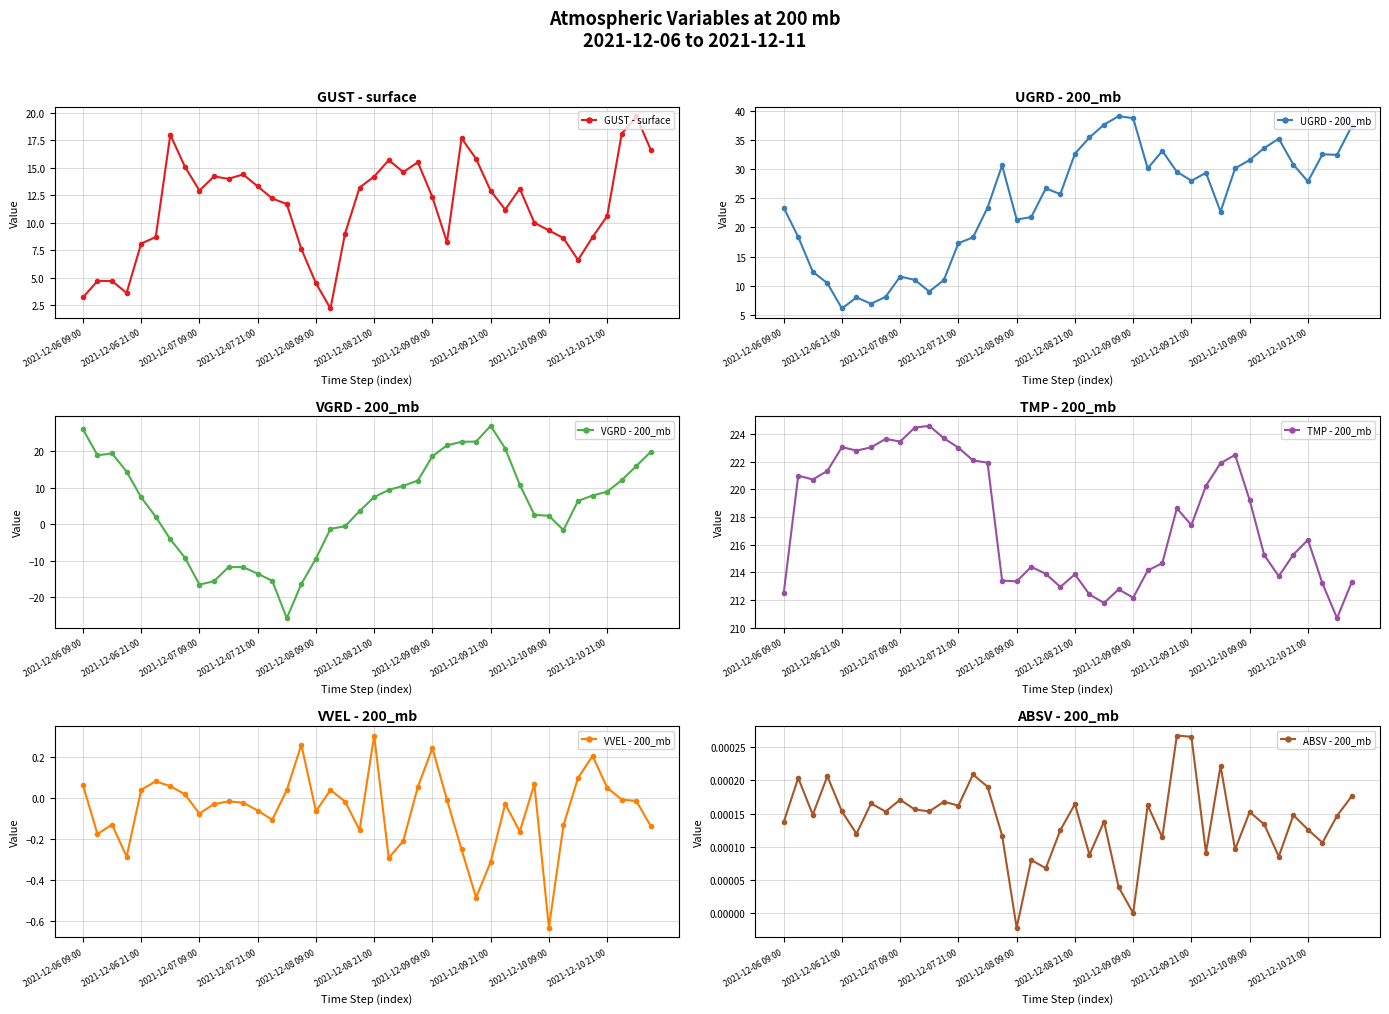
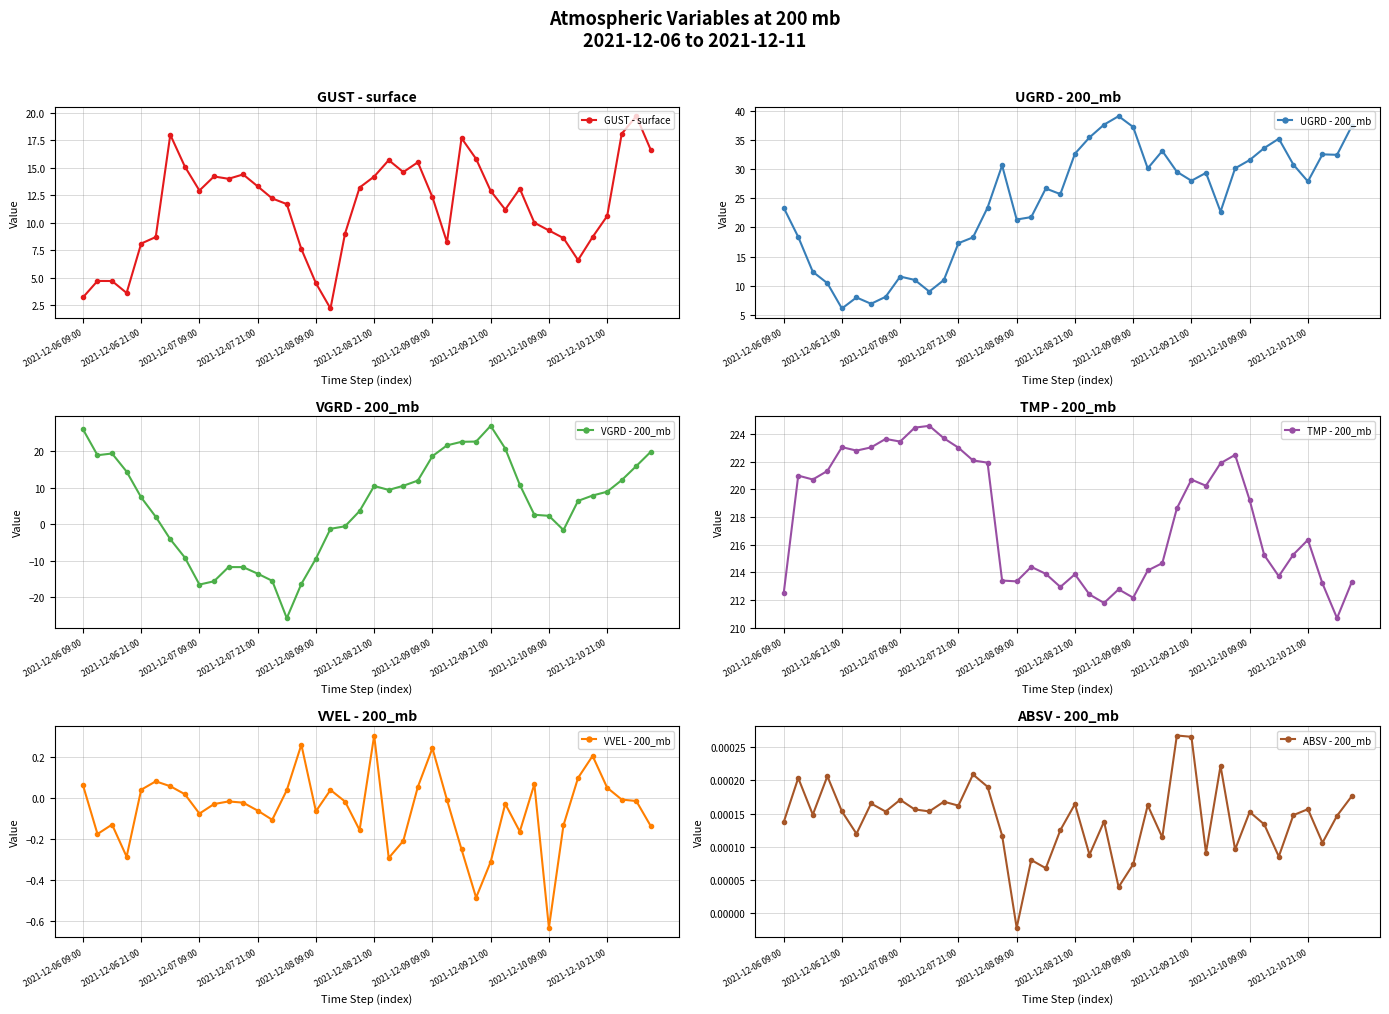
  {
    "GUST - surface": {
      "2021-12-06 09:00": 3.2,
      "2021-12-06 21:00": 8.1,
      "2021-12-07 09:00": 12.9,
      "2021-12-07 21:00": 13.3,
      "2021-12-08 09:00": 4.5,
      "2021-12-08 21:00": 14.2,
      "2021-12-09 09:00": 12.3,
      "2021-12-09 21:00": 12.9,
      "2021-12-10 09:00": 9.3,
      "2021-12-10 21:00": 10.6
    },
    "UGRD - 200_mb": {
      "2021-12-06 09:00": 23,
      "2021-12-06 21:00": 6,
      "2021-12-07 09:00": 12,
      "2021-12-07 21:00": 17,
      "2021-12-08 09:00": 21,
      "2021-12-08 21:00": 33,
-     "2021-12-09 09:00": 39,
+     "2021-12-09 09:00": 37,
      "2021-12-09 21:00": 28,
      "2021-12-10 09:00": 32,
      "2021-12-10 21:00": 28
    },
    "VGRD - 200_mb": {
      "2021-12-06 09:00": 26,
      "2021-12-06 21:00": 7,
      "2021-12-07 09:00": -17,
      "2021-12-07 21:00": -14,
      "2021-12-08 09:00": -9,
-     "2021-12-08 21:00": 7,
+     "2021-12-08 21:00": 10,
      "2021-12-09 09:00": 19,
      "2021-12-09 21:00": 27,
      "2021-12-10 09:00": 2,
      "2021-12-10 21:00": 9
    },
    "TMP - 200_mb": {
      "2021-12-06 09:00": 212.5,
      "2021-12-06 21:00": 223.0,
      "2021-12-07 09:00": 223.4,
      "2021-12-07 21:00": 223.0,
      "2021-12-08 09:00": 213.3,
      "2021-12-08 21:00": 213.9,
      "2021-12-09 09:00": 212.2,
-     "2021-12-09 21:00": 217.4,
+     "2021-12-09 21:00": 220.7,
      "2021-12-10 09:00": 219.2,
      "2021-12-10 21:00": 216.3
    },
    "VVEL - 200_mb": {
      "2021-12-06 09:00": 0.06,
      "2021-12-06 21:00": 0.04,
      "2021-12-07 09:00": -0.08,
      "2021-12-07 21:00": -0.06,
      "2021-12-08 09:00": -0.07,
      "2021-12-08 21:00": 0.30,
      "2021-12-09 09:00": 0.24,
      "2021-12-09 21:00": -0.31,
      "2021-12-10 09:00": -0.63,
      "2021-12-10 21:00": 0.05
    },
    "ABSV - 200_mb": {
      "2021-12-06 09:00": 0.00014,
      "2021-12-06 21:00": 0.00015,
      "2021-12-07 09:00": 0.00017,
      "2021-12-07 21:00": 0.00016,
      "2021-12-08 09:00": -0.00002,
      "2021-12-08 21:00": 0.00016,
-     "2021-12-09 09:00": 0.0000,
+     "2021-12-09 09:00": 0.0001,
      "2021-12-09 21:00": 0.00027,
      "2021-12-10 09:00": 0.00015,
-     "2021-12-10 21:00": 0.00013
+     "2021-12-10 21:00": 0.00016
    }
  }
